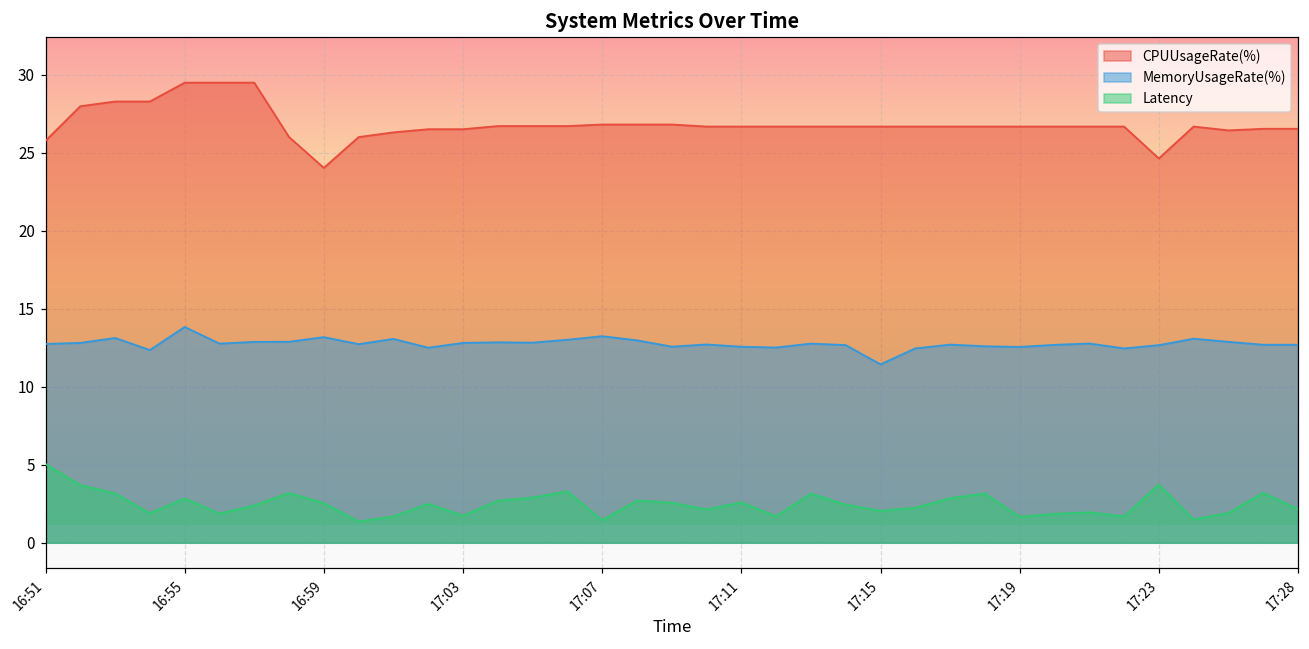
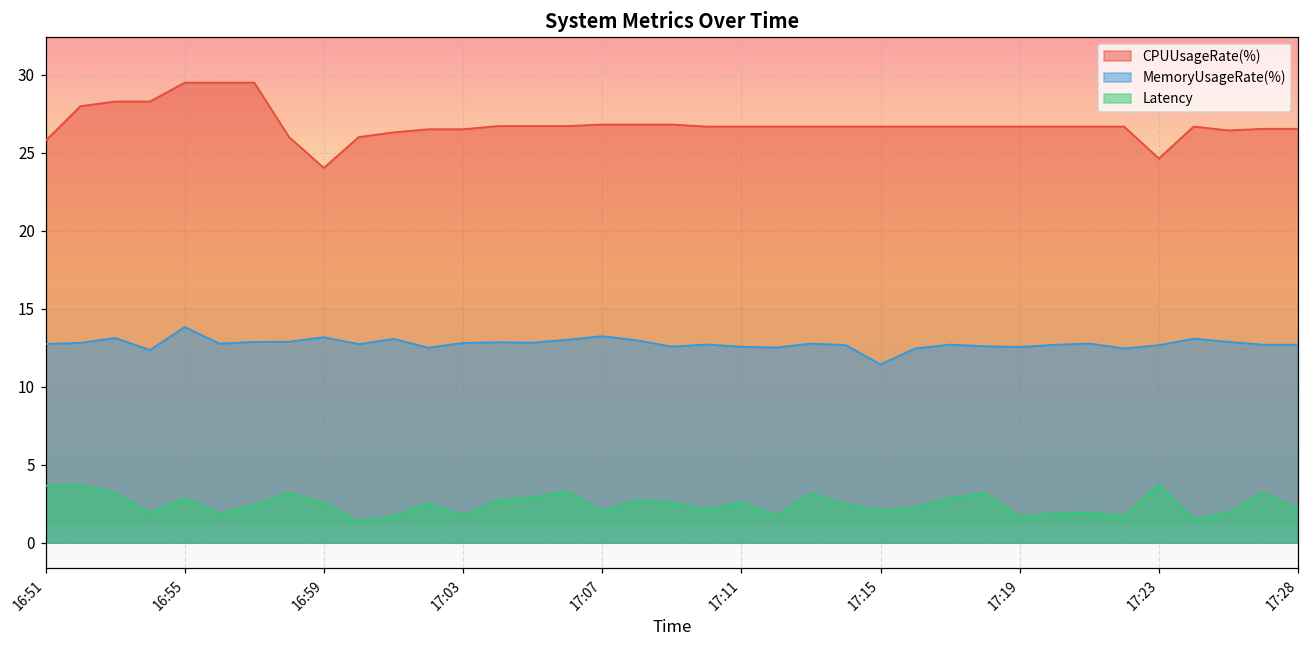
  {
    "CPUUsageRate(%)": {
      "16:51": 25.8,
      "16:55": 29.5,
      "16:59": 24.0,
      "17:03": 26.5,
      "17:07": 26.8,
      "17:11": 26.7,
      "17:15": 26.7,
      "17:19": 26.7,
      "17:23": 24.6,
      "17:28": 26.5
    },
    "MemoryUsageRate(%)": {
      "16:51": 12.7,
      "16:55": 13.8,
      "16:59": 13.2,
      "17:03": 12.8,
      "17:07": 13.2,
      "17:11": 12.6,
      "17:15": 11.4,
      "17:19": 12.5,
      "17:23": 12.7,
      "17:28": 12.7
    },
    "Latency": {
-     "16:51": 5.0,
+     "16:51": 3.6,
      "16:55": 2.8,
      "16:59": 2.5,
      "17:03": 1.7,
-     "17:07": 1.4,
+     "17:07": 2.0,
      "17:11": 2.6,
      "17:15": 2.0,
      "17:19": 1.7,
      "17:23": 3.7,
      "17:28": 2.1
    }
  }
